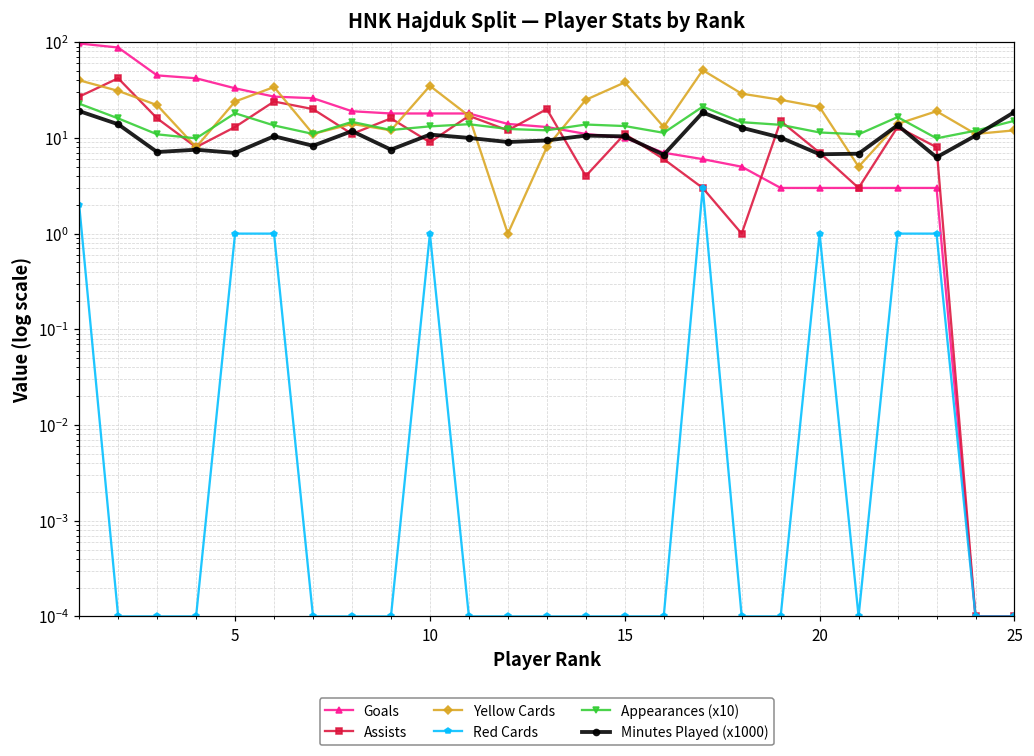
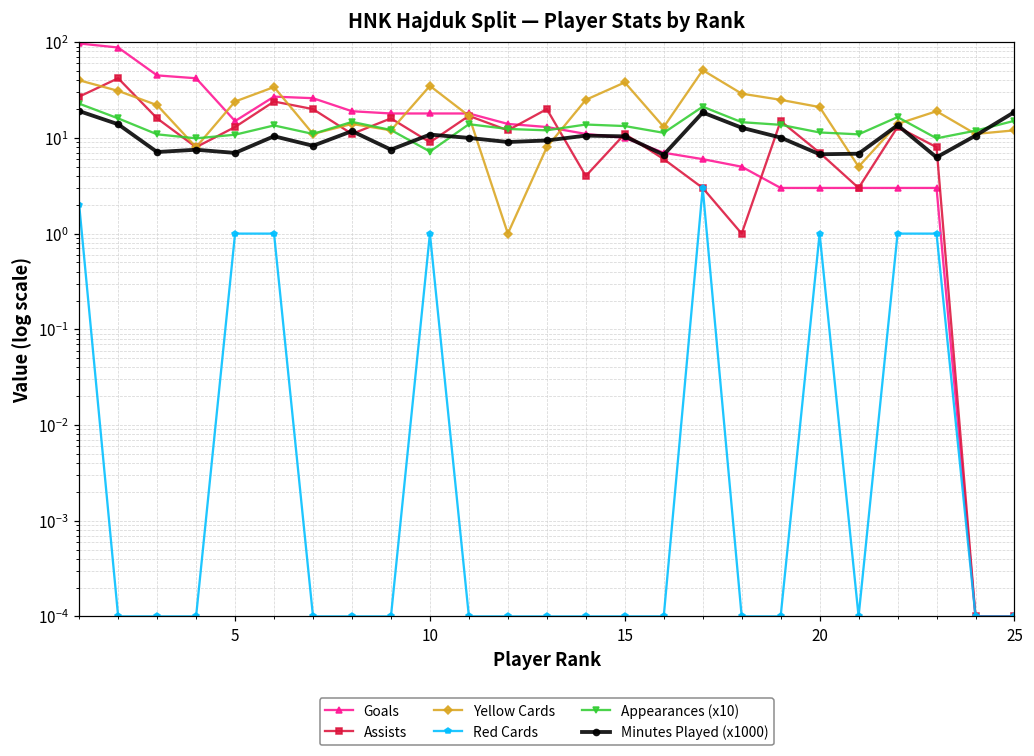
  {
    "Goals": {
-     "5": 33,
+     "5": 15,
      "10": 18,
      "20": 3
    },
    "Assists": {
      "5": 13,
      "10": 9
    },
    "Yellow Cards": {
      "5": 24,
      "10": 35,
      "15": 40,
      "20": 21,
      "25": 12
    },
    "Red Cards": {
      "5": 1,
      "10": 1,
      "15": 0.00010,
      "20": 1
    },
    "Appearances (x10)": {
-     "5": 18,
-     "10": 13,
+     "5": 11,
+     "10": 7,
      "15": 13,
      "20": 11,
      "25": 15
    },
    "Minutes Played (x1000)": {
      "5": 7,
      "10": 11,
      "25": 19
    }
  }
